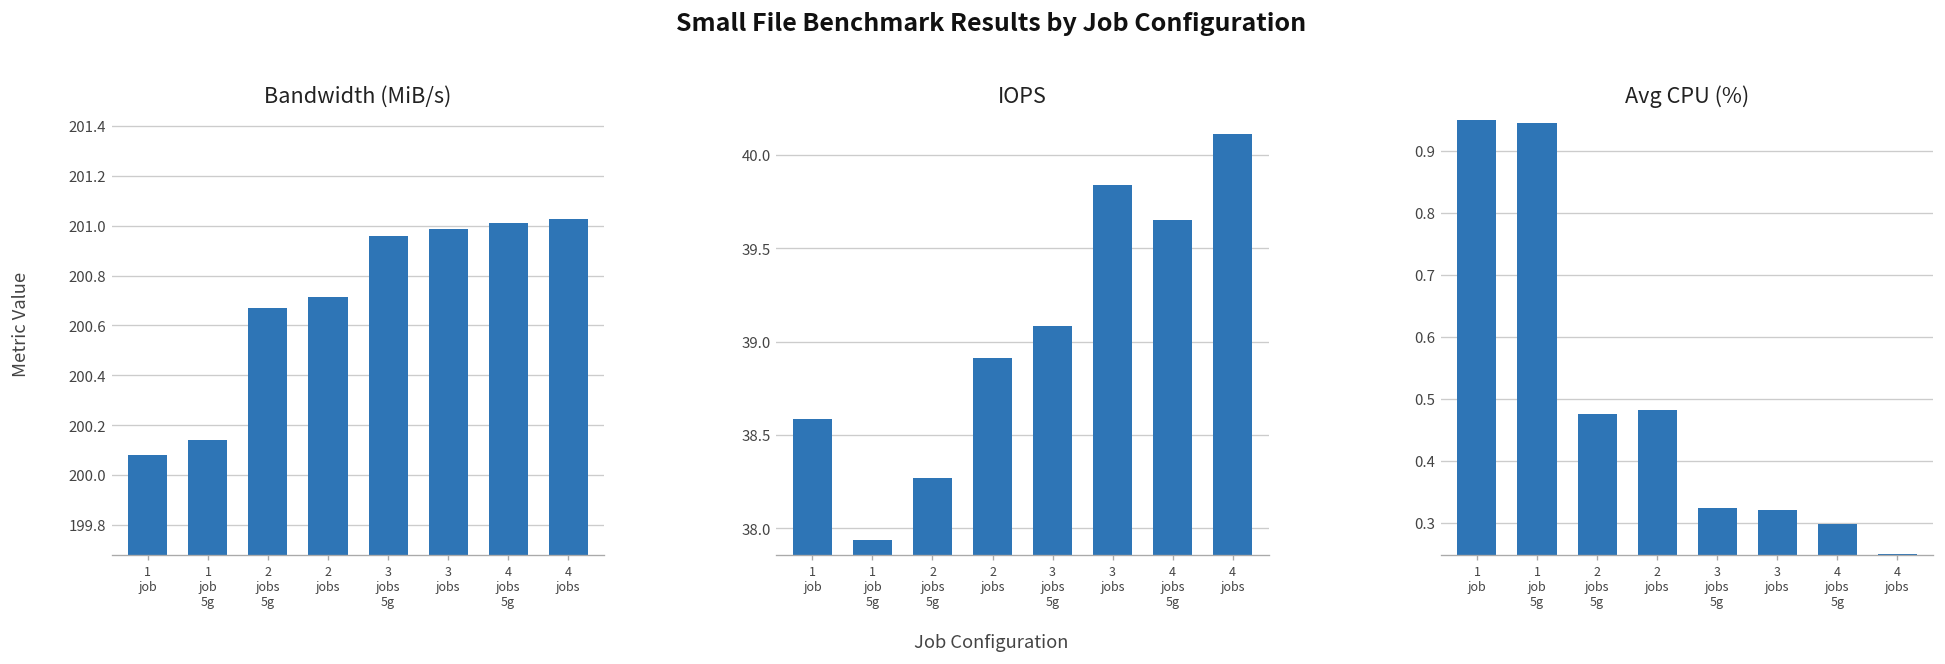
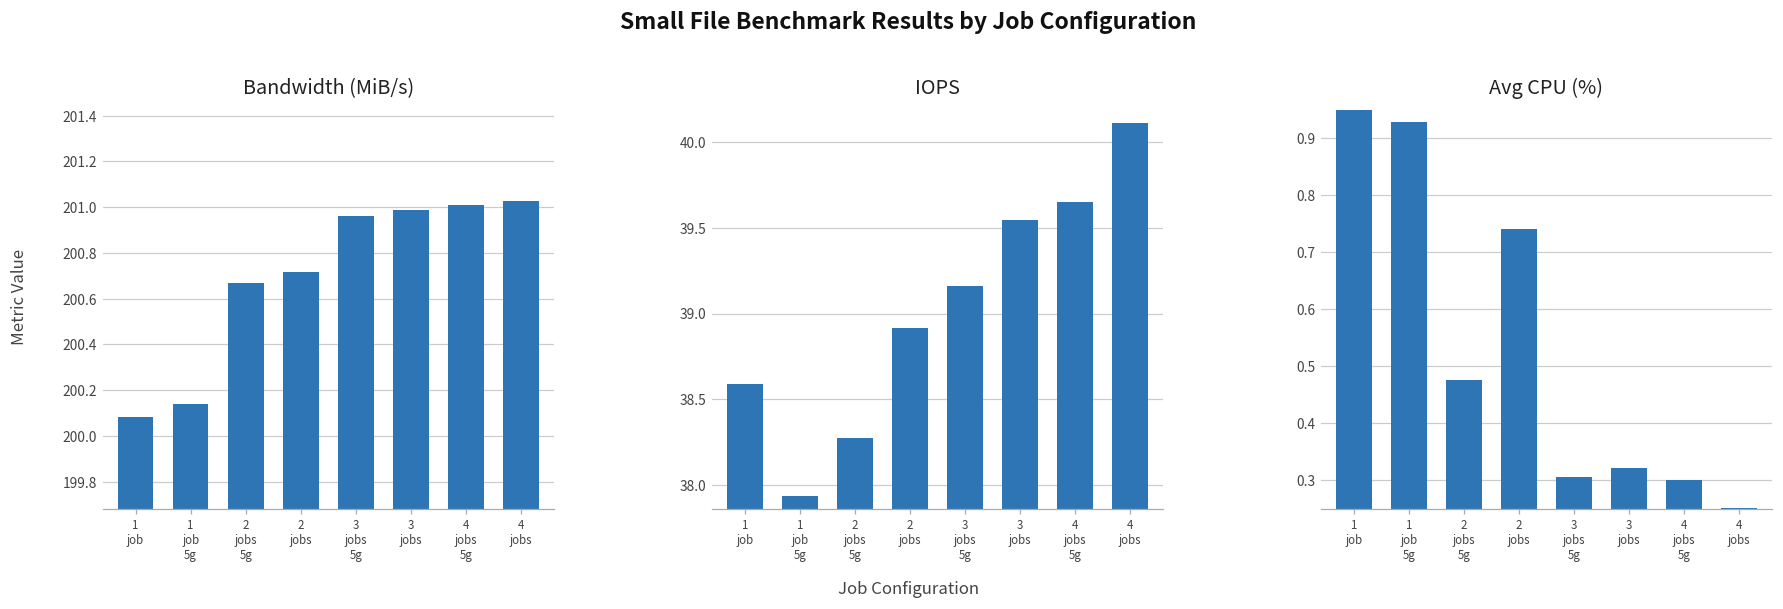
  {
    "Bandwidth (MiB/s)": {
      "1 job": 200.08,
      "1 job 5g": 200.14,
      "2 jobs 5g": 200.67,
      "2 jobs": 200.71,
      "3 jobs 5g": 200.96,
      "3 jobs": 200.99,
      "4 jobs 5g": 201.01,
      "4 jobs": 201.03
    },
    "IOPS": {
      "1 job": 38.59,
      "1 job 5g": 37.94,
      "2 jobs 5g": 38.27,
      "2 jobs": 38.91,
-     "3 jobs 5g": 39.08,
-     "3 jobs": 39.84,
+     "3 jobs 5g": 39.16,
+     "3 jobs": 39.55,
      "4 jobs 5g": 39.65,
      "4 jobs": 40.11
    },
    "Avg CPU (%)": {
      "1 job": 0.95,
-     "1 job 5g": 0.94,
+     "1 job 5g": 0.93,
      "2 jobs 5g": 0.48,
-     "2 jobs": 0.48,
-     "3 jobs 5g": 0.32,
+     "2 jobs": 0.74,
+     "3 jobs 5g": 0.30,
      "3 jobs": 0.32,
      "4 jobs 5g": 0.30,
      "4 jobs": 0.25
    }
  }
